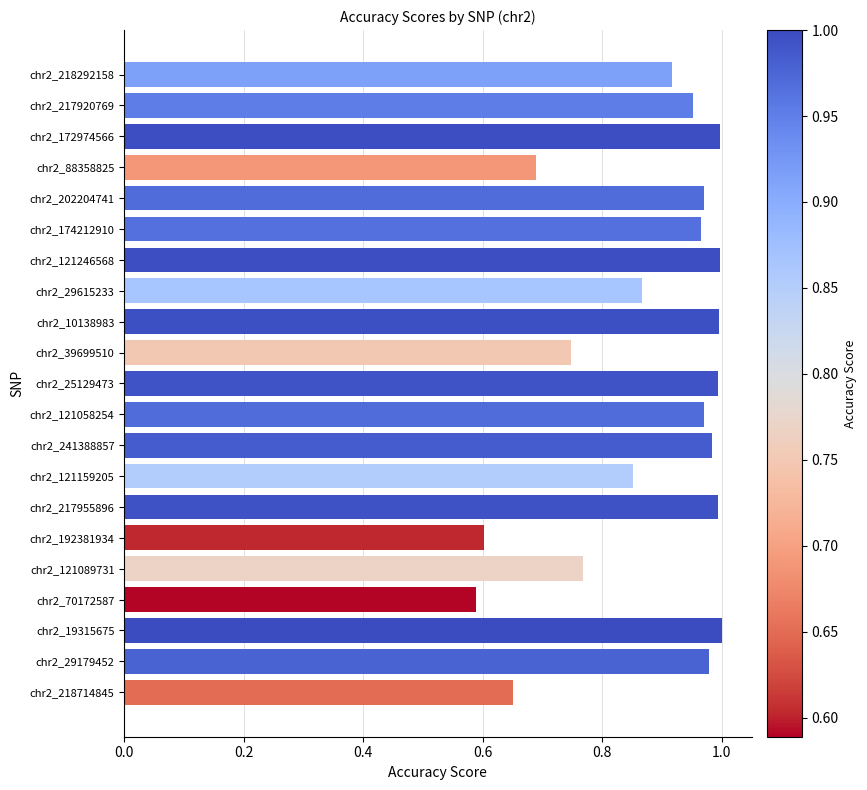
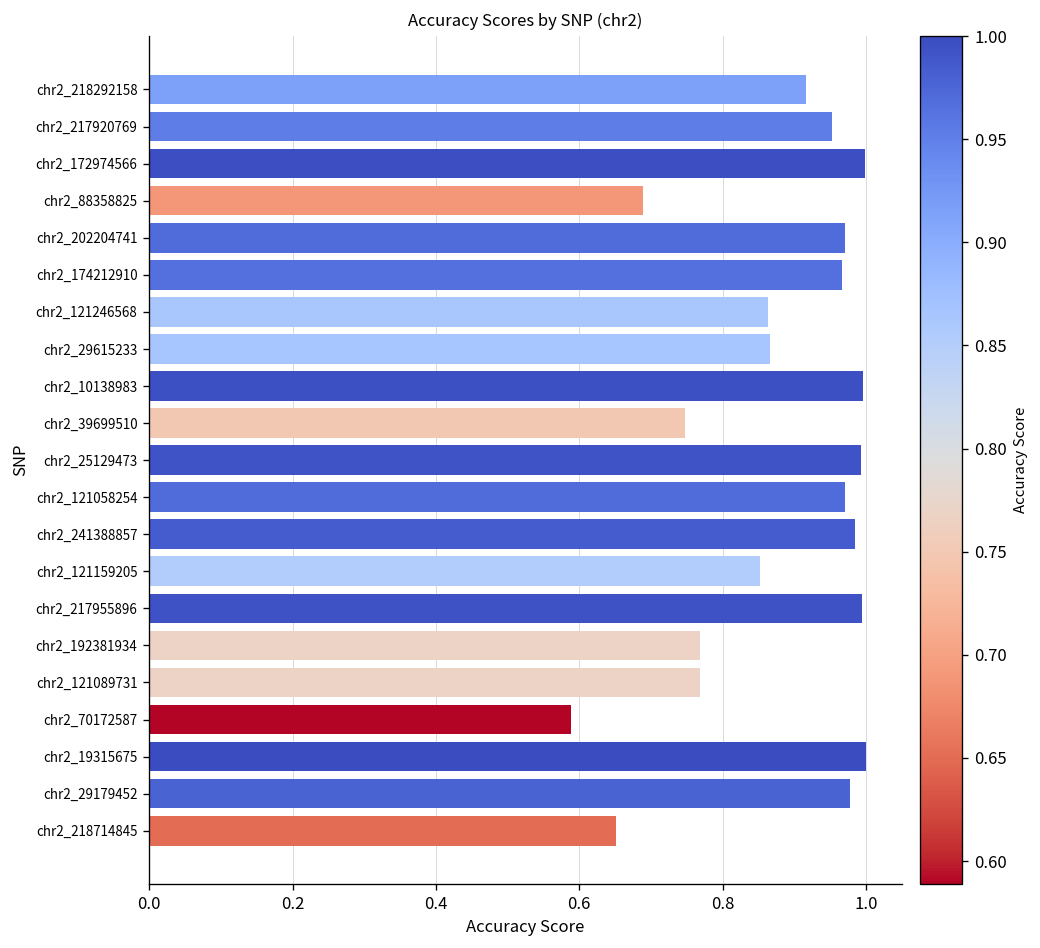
  {
    "chr2_218292158": 0.92,
    "chr2_217920769": 0.95,
    "chr2_172974566": 1.00,
    "chr2_88358825": 0.69,
    "chr2_202204741": 0.97,
    "chr2_174212910": 0.97,
-   "chr2_121246568": 1.00,
+   "chr2_121246568": 0.86,
    "chr2_29615233": 0.87,
    "chr2_10138983": 1.00,
    "chr2_39699510": 0.75,
    "chr2_25129473": 0.99,
    "chr2_121058254": 0.97,
    "chr2_241388857": 0.98,
    "chr2_121159205": 0.85,
    "chr2_217955896": 0.99,
-   "chr2_192381934": 0.60,
+   "chr2_192381934": 0.77,
    "chr2_121089731": 0.77,
    "chr2_70172587": 0.59,
    "chr2_19315675": 1.00,
    "chr2_29179452": 0.98,
    "chr2_218714845": 0.65
  }
